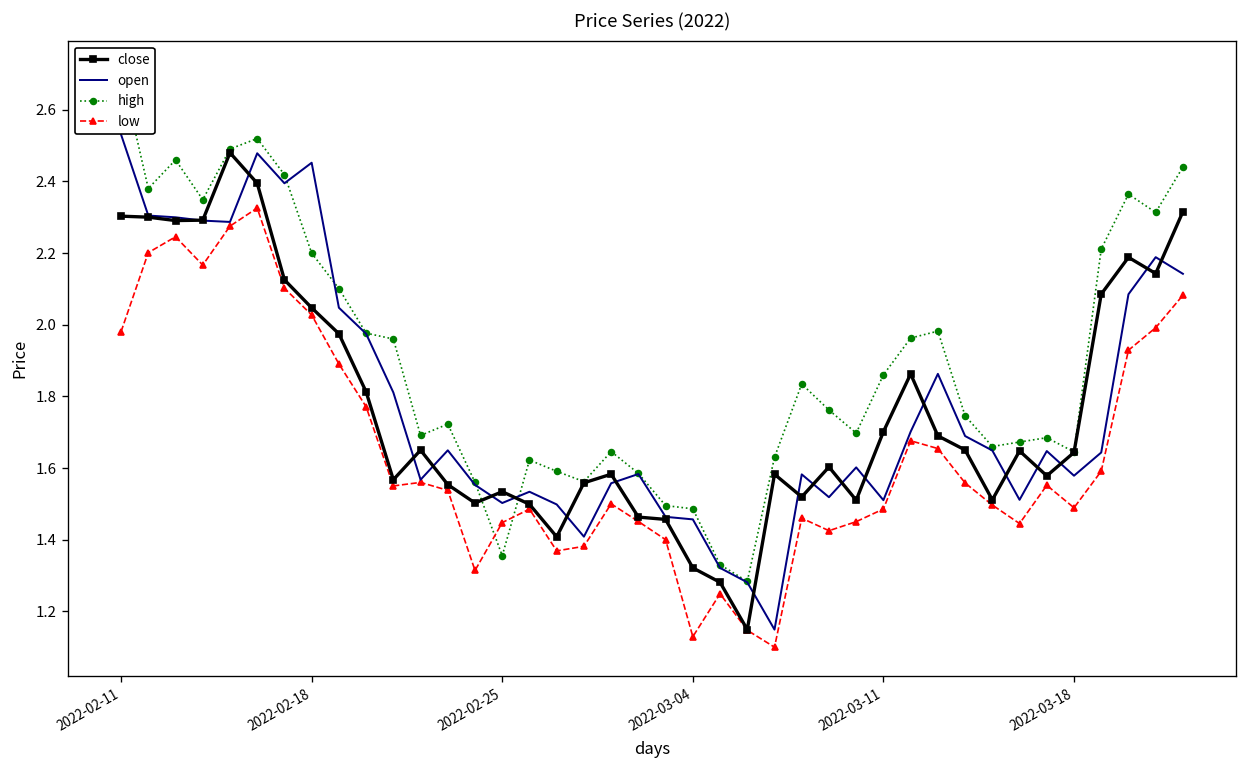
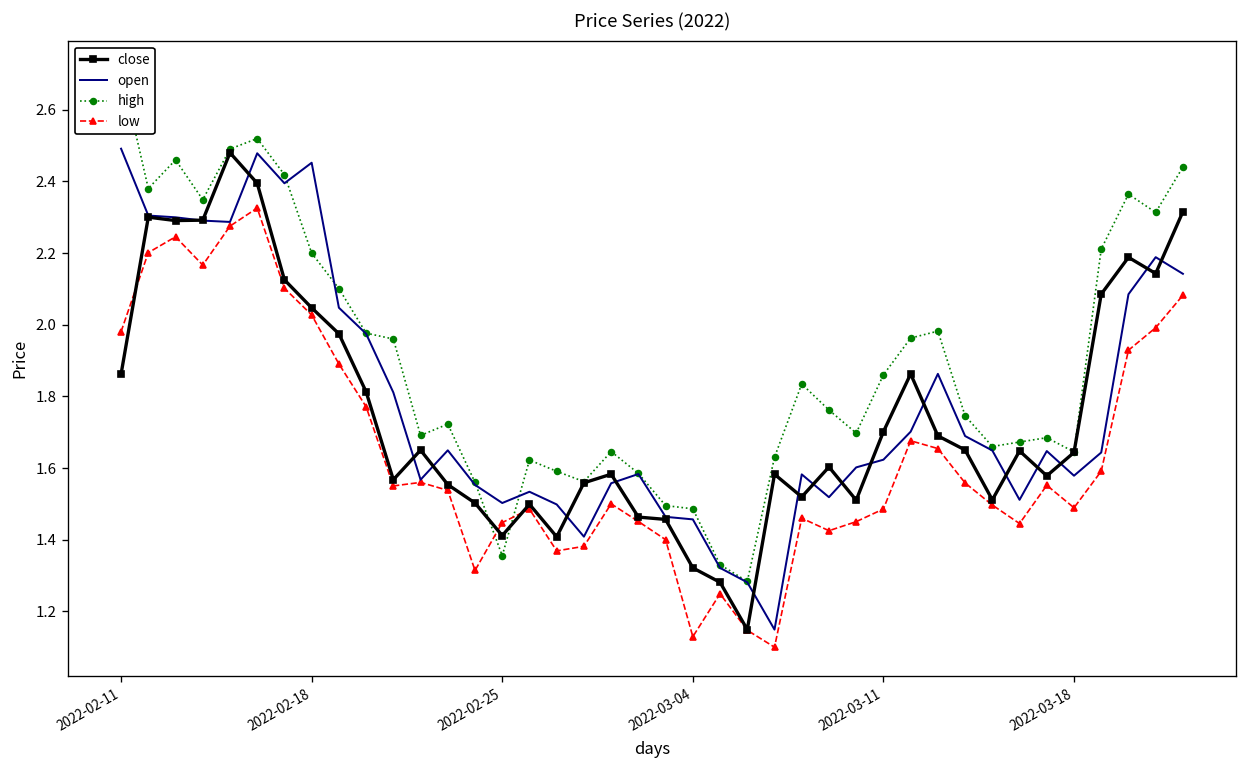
  {
    "close": {
-     "2022-02-11": 2.30,
+     "2022-02-11": 1.86,
      "2022-02-18": 2.05,
-     "2022-02-25": 1.53,
+     "2022-02-25": 1.41,
      "2022-03-04": 1.32,
      "2022-03-11": 1.70
    },
    "open": {
-     "2022-02-11": 2.53,
+     "2022-02-11": 2.49,
      "2022-02-18": 2.45,
      "2022-02-25": 1.50,
      "2022-03-04": 1.46,
-     "2022-03-11": 1.51,
+     "2022-03-11": 1.62,
      "2022-03-18": 1.58
    },
    "high": {
      "2022-02-18": 2.20,
      "2022-02-25": 1.36,
      "2022-03-04": 1.49,
      "2022-03-11": 1.86
    },
    "low": {
      "2022-02-11": 1.98,
      "2022-02-18": 2.03,
      "2022-02-25": 1.45,
      "2022-03-04": 1.13,
      "2022-03-11": 1.49,
      "2022-03-18": 1.49
    }
  }
